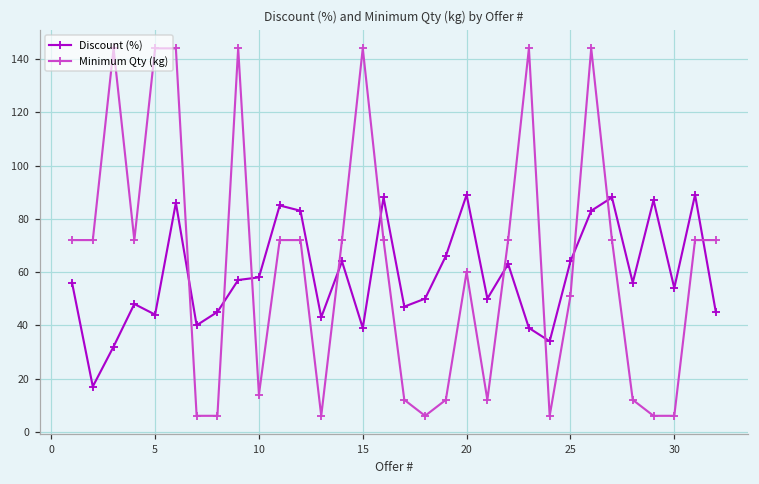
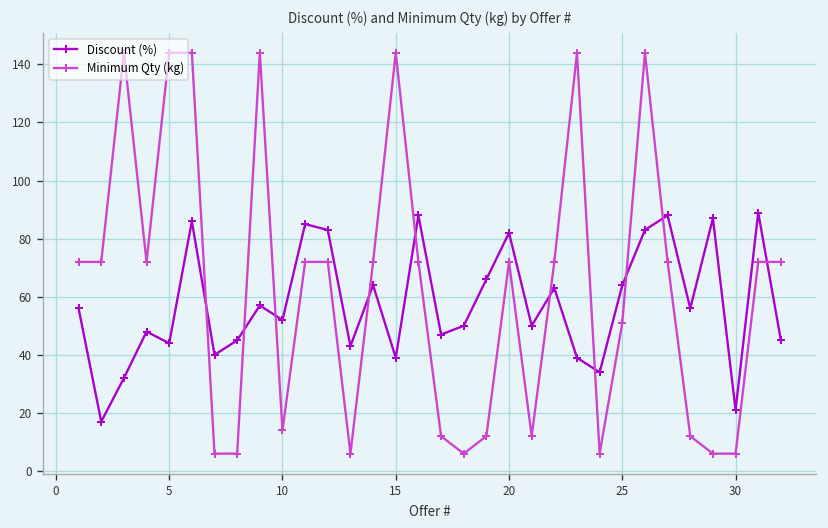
  {
    "Discount (%)": {
      "5": 44,
-     "10": 58,
+     "10": 52,
      "15": 39,
-     "20": 89,
+     "20": 82,
      "25": 64,
-     "30": 54
+     "30": 21
    },
    "Minimum Qty (kg)": {
      "10": 14,
      "15": 144,
-     "20": 60,
+     "20": 72,
      "25": 51,
      "30": 6
    }
  }
